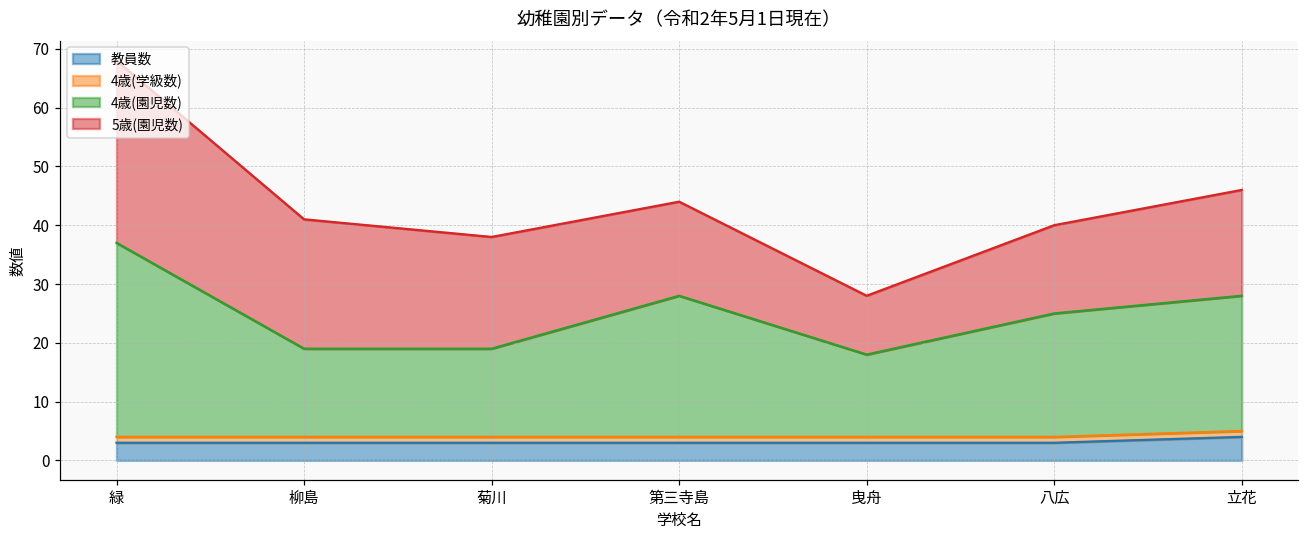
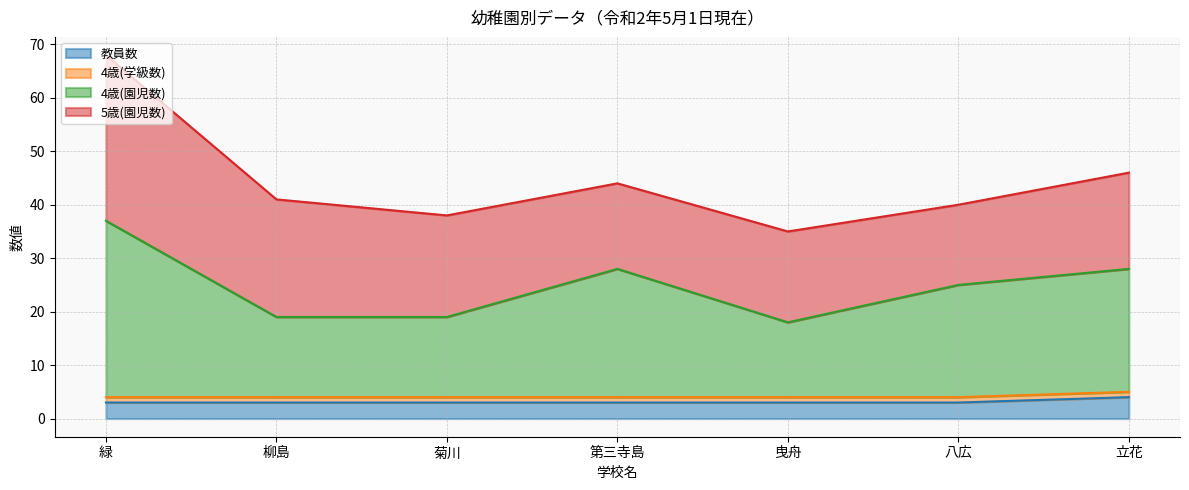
  {
    "教員数": {
      "緑": 3,
      "柳島": 3,
      "菊川": 3,
      "第三寺島": 3,
      "曳舟": 3,
      "八広": 3,
      "立花": 4
    },
    "4歳(学級数)": {
      "緑": 1,
      "柳島": 1,
      "菊川": 1,
      "第三寺島": 1,
      "曳舟": 1,
      "八広": 1,
      "立花": 1
    },
    "4歳(園児数)": {
      "緑": 33,
      "柳島": 15,
      "菊川": 15,
      "第三寺島": 24,
      "曳舟": 14,
      "八広": 21,
      "立花": 23
    },
    "5歳(園児数)": {
      "柳島": 22,
      "菊川": 19,
      "第三寺島": 16,
-     "曳舟": 10,
+     "曳舟": 17,
      "八広": 15,
      "立花": 18
    }
  }
